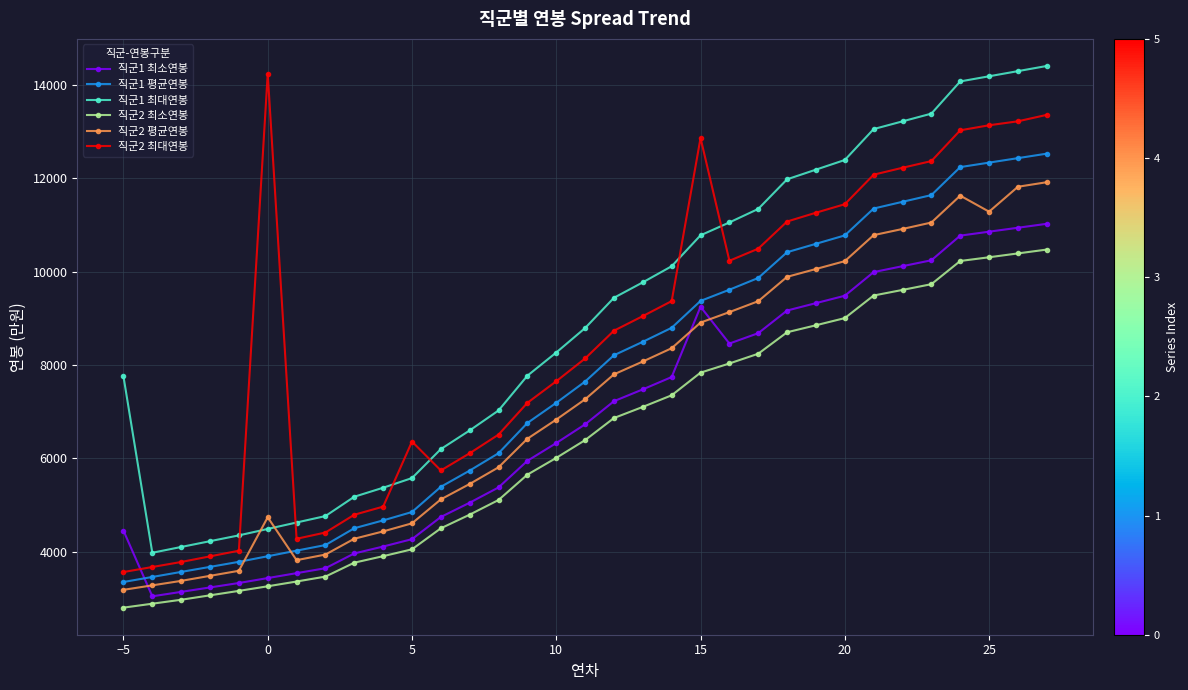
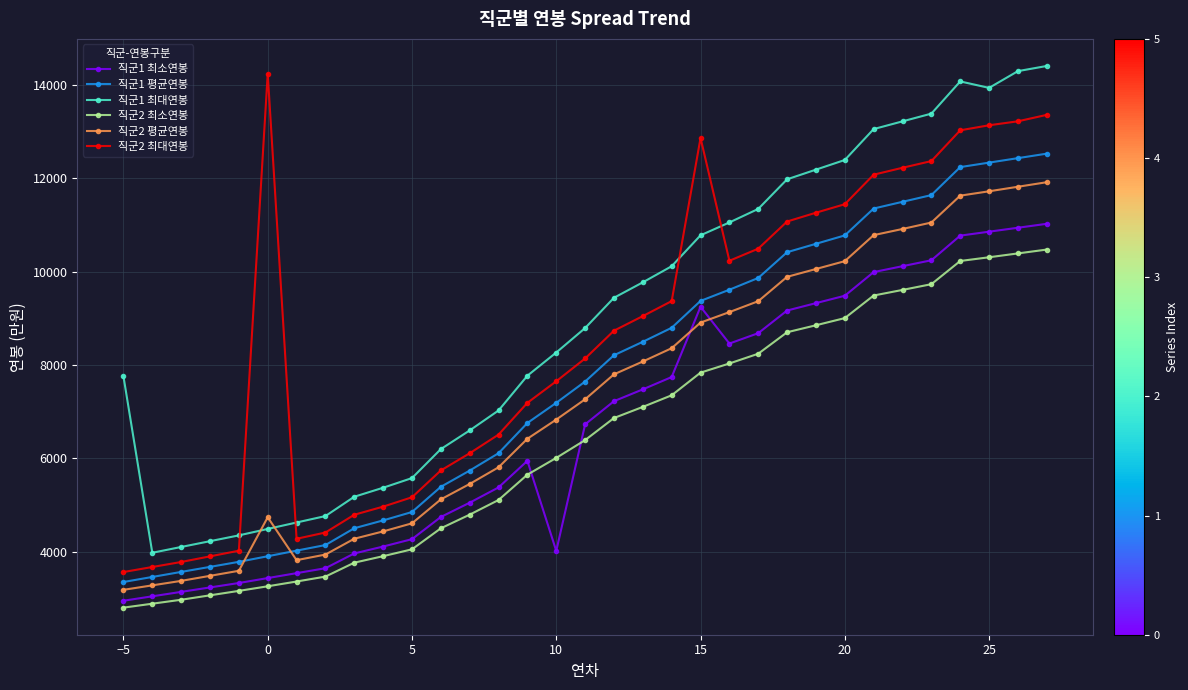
  {
    "직군1 최소연봉": {
-     "−5": 4400,
+     "−5": 2900,
      "0": 3400,
      "5": 4300,
-     "10": 6300,
+     "10": 4000,
      "15": 9200,
      "20": 9500,
      "25": 10900
    },
    "직군1 평균연봉": {
      "−5": 3300,
      "0": 3900,
      "5": 4800,
      "10": 7200,
      "15": 9400,
      "20": 10800,
      "25": 12300
    },
    "직군1 최대연봉": {
      "−5": 7800,
      "0": 4500,
      "5": 5600,
      "10": 8300,
      "15": 10800,
      "20": 12400,
-     "25": 14200
+     "25": 13900
    },
    "직군2 최소연봉": {
      "−5": 2800,
      "0": 3300,
      "5": 4000,
      "10": 6000,
      "15": 7800,
      "20": 9000,
      "25": 10300
    },
    "직군2 평균연봉": {
      "−5": 3200,
      "0": 4700,
      "5": 4600,
      "10": 6800,
      "15": 8900,
      "20": 10200,
-     "25": 11300
+     "25": 11700
    },
    "직군2 최대연봉": {
      "−5": 3600,
      "0": 14200,
-     "5": 6400,
+     "5": 5200,
      "10": 7700,
      "15": 12900,
      "20": 11400,
      "25": 13100
    }
  }
